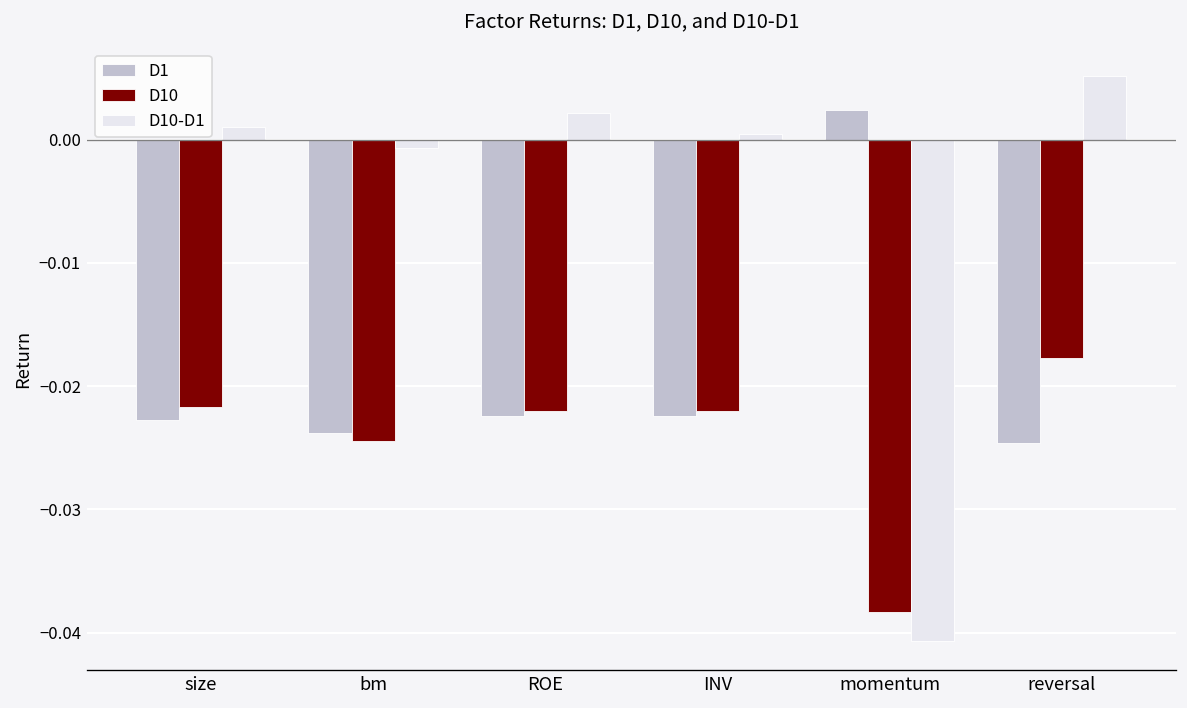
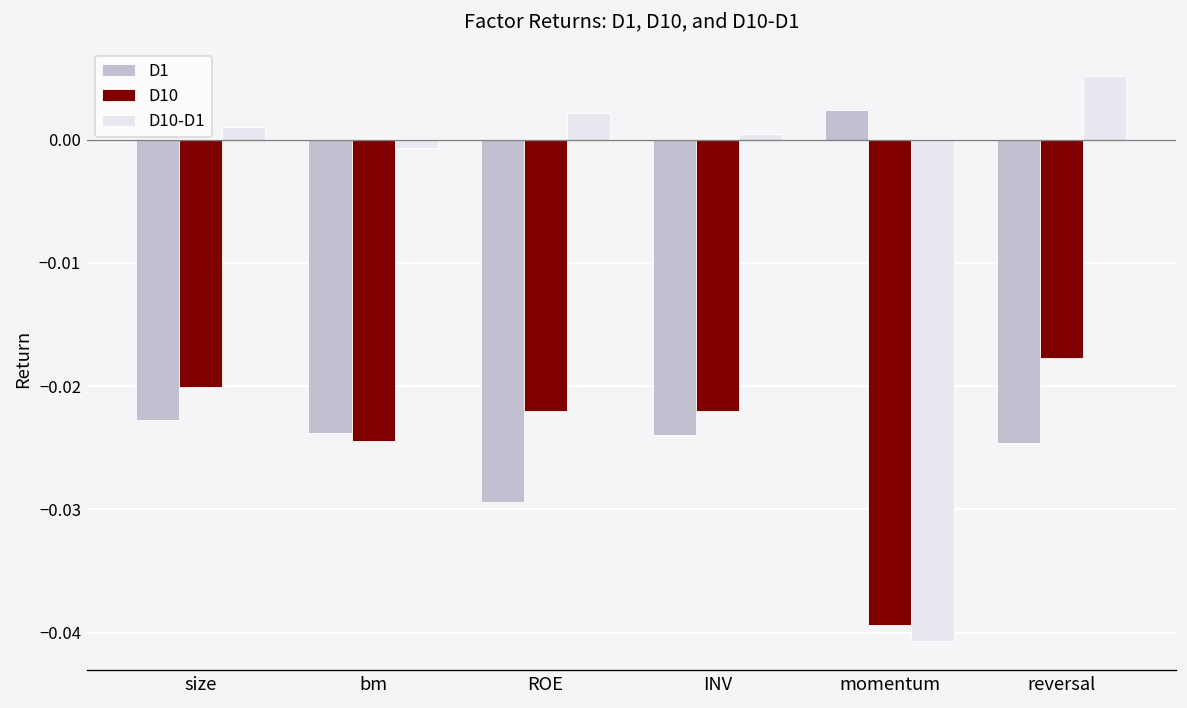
  {
    "D1": {
      "size": -0.0227,
      "bm": -0.0238,
-     "ROE": -0.0224,
-     "INV": -0.0224,
+     "ROE": -0.0294,
+     "INV": -0.0240,
      "momentum": 0.0024,
      "reversal": -0.0247
    },
    "D10": {
-     "size": -0.0217,
+     "size": -0.0201,
      "bm": -0.0245,
      "ROE": -0.0220,
      "INV": -0.0220,
-     "momentum": -0.0383,
+     "momentum": -0.0394,
      "reversal": -0.0177
    },
    "D10-D1": {
      "size": 0.0010,
      "bm": -0.0007,
      "ROE": 0.0022,
      "INV": 0.0004,
      "momentum": -0.0407,
      "reversal": 0.0052
    }
  }
